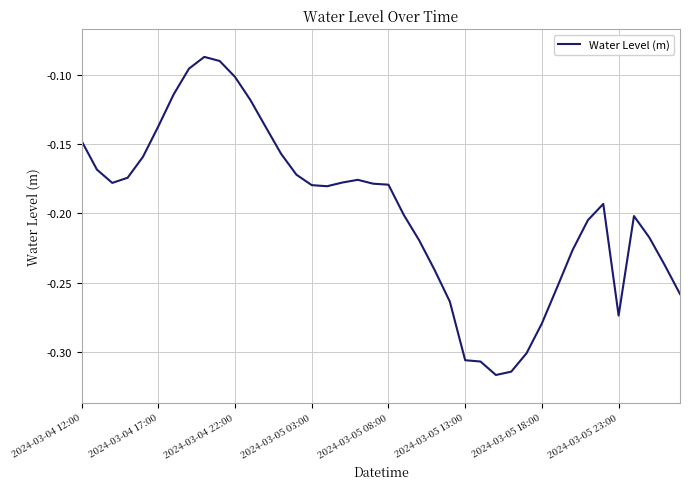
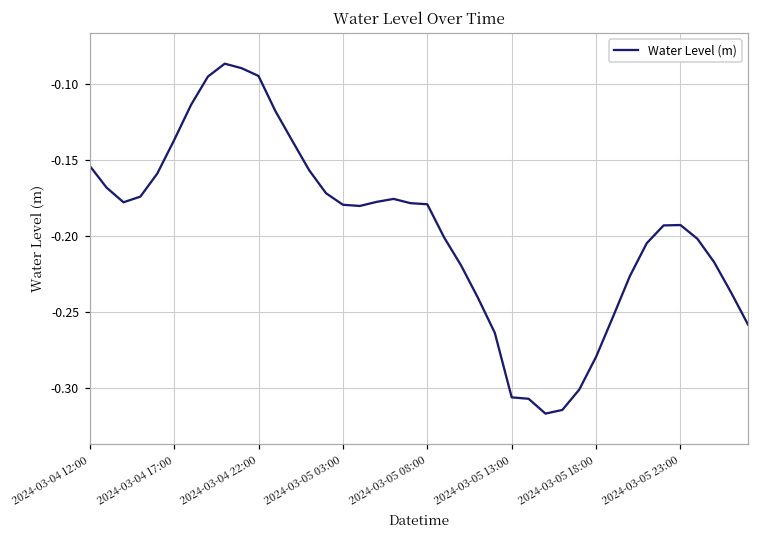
  {
-   "2024-03-04 12:00": -0.148,
+   "2024-03-04 12:00": -0.154,
    "2024-03-04 17:00": -0.137,
-   "2024-03-04 22:00": -0.101,
+   "2024-03-04 22:00": -0.095,
    "2024-03-05 03:00": -0.180,
    "2024-03-05 08:00": -0.179,
    "2024-03-05 13:00": -0.306,
    "2024-03-05 18:00": -0.280,
-   "2024-03-05 23:00": -0.274
+   "2024-03-05 23:00": -0.193
  }
